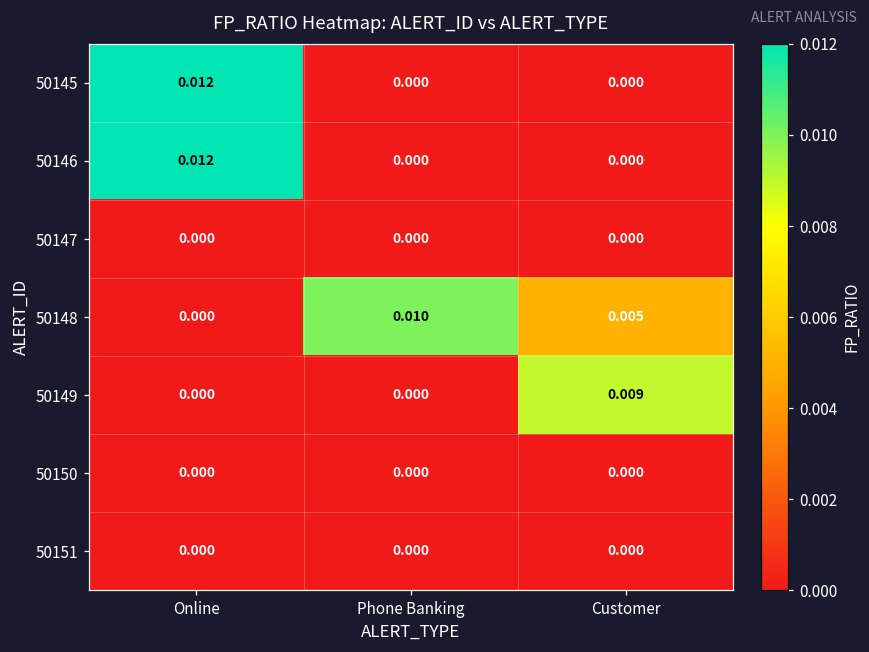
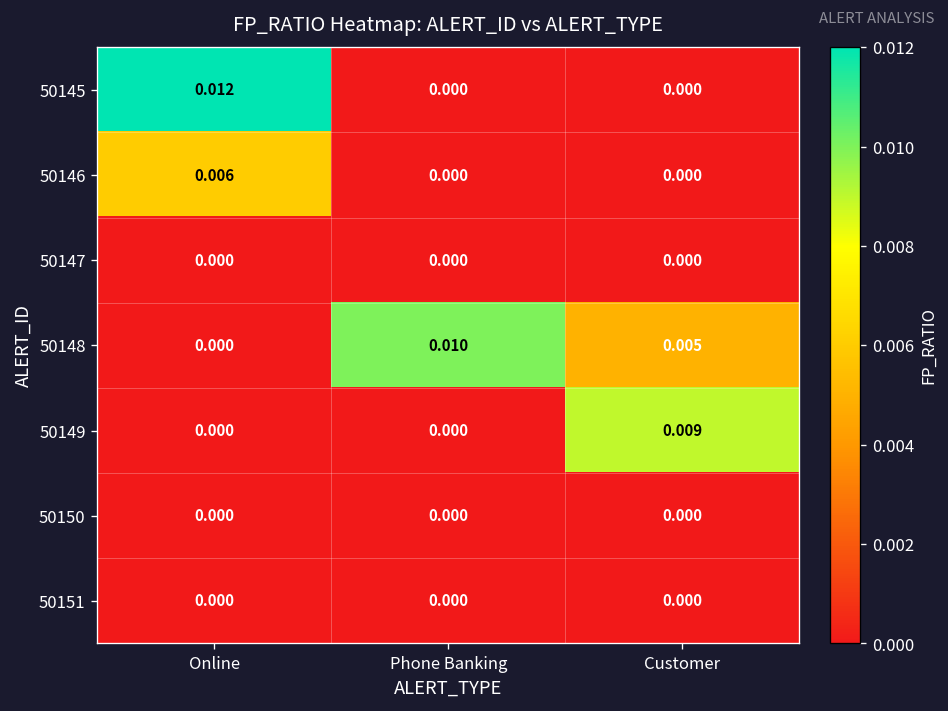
  {
    "50145": {
      "Online": 0.012,
      "Phone Banking": 0.000,
      "Customer": 0.000
    },
    "50146": {
-     "Online": 0.012,
+     "Online": 0.006,
      "Phone Banking": 0.000,
      "Customer": 0.000
    },
    "50147": {
      "Online": 0.000,
      "Phone Banking": 0.000,
      "Customer": 0.000
    },
    "50148": {
      "Online": 0.000,
      "Phone Banking": 0.010,
      "Customer": 0.005
    },
    "50149": {
      "Online": 0.000,
      "Phone Banking": 0.000,
      "Customer": 0.009
    },
    "50150": {
      "Online": 0.000,
      "Phone Banking": 0.000,
      "Customer": 0.000
    },
    "50151": {
      "Online": 0.000,
      "Phone Banking": 0.000,
      "Customer": 0.000
    }
  }
